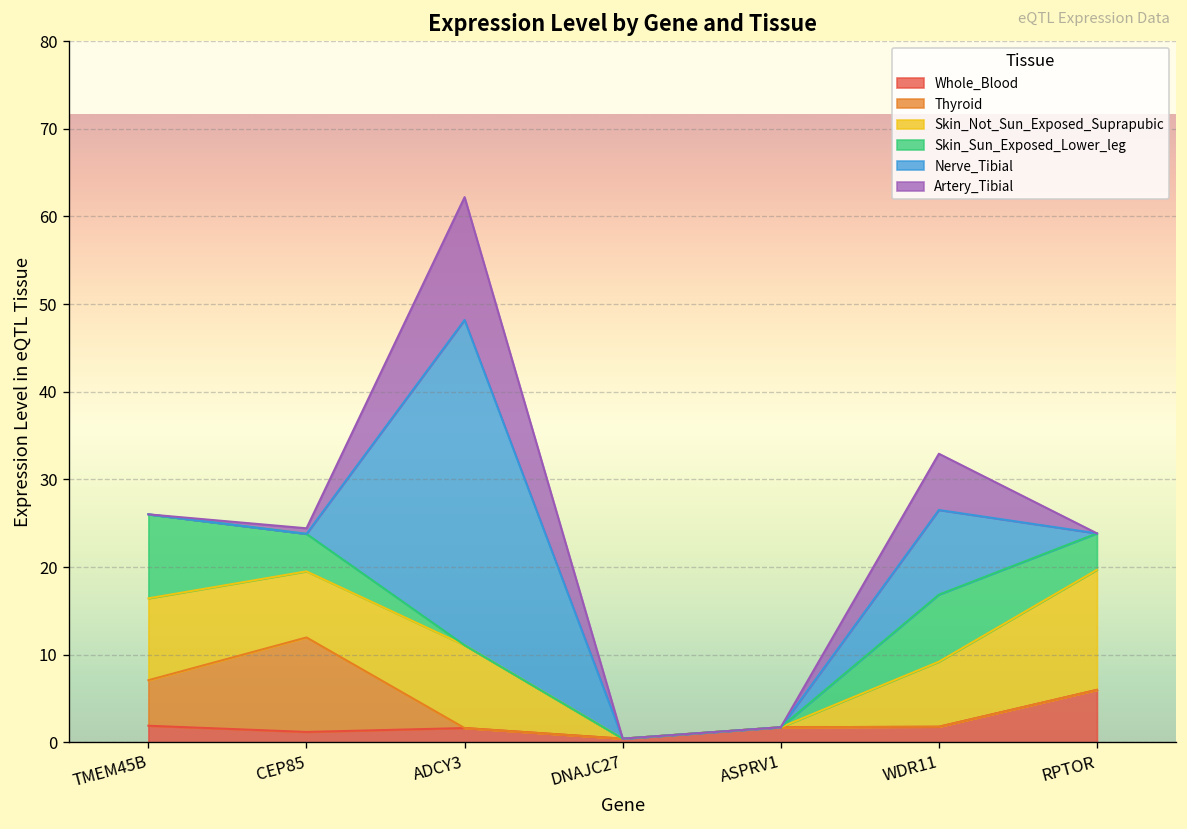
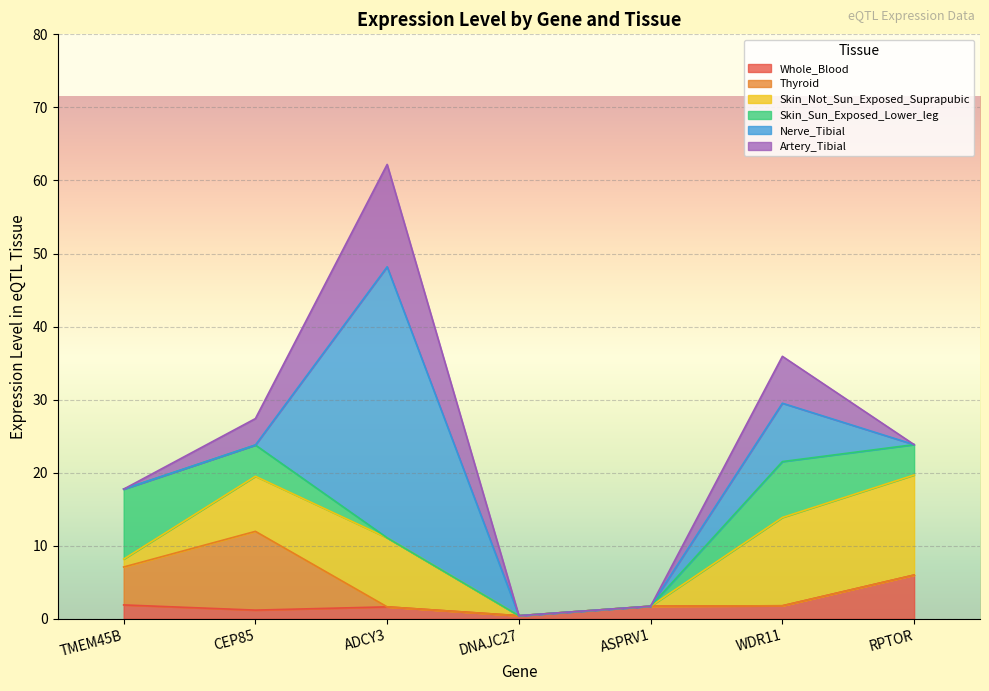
  {
    "Skin_Not_Sun_Exposed_Suprapubic": {
-     "TMEM45B": 9,
+     "TMEM45B": 1,
      "CEP85": 8,
-     "WDR11": 7,
+     "WDR11": 12,
      "RPTOR": 14
    },
    "Skin_Sun_Exposed_Lower_leg": {
      "WDR11": 8
    },
    "Nerve_Tibial": {
      "ADCY3": 37,
-     "WDR11": 10
+     "WDR11": 8
    },
    "Artery_Tibial": {
-     "CEP85": 1,
+     "CEP85": 4,
      "ADCY3": 14,
      "WDR11": 6
    }
  }
